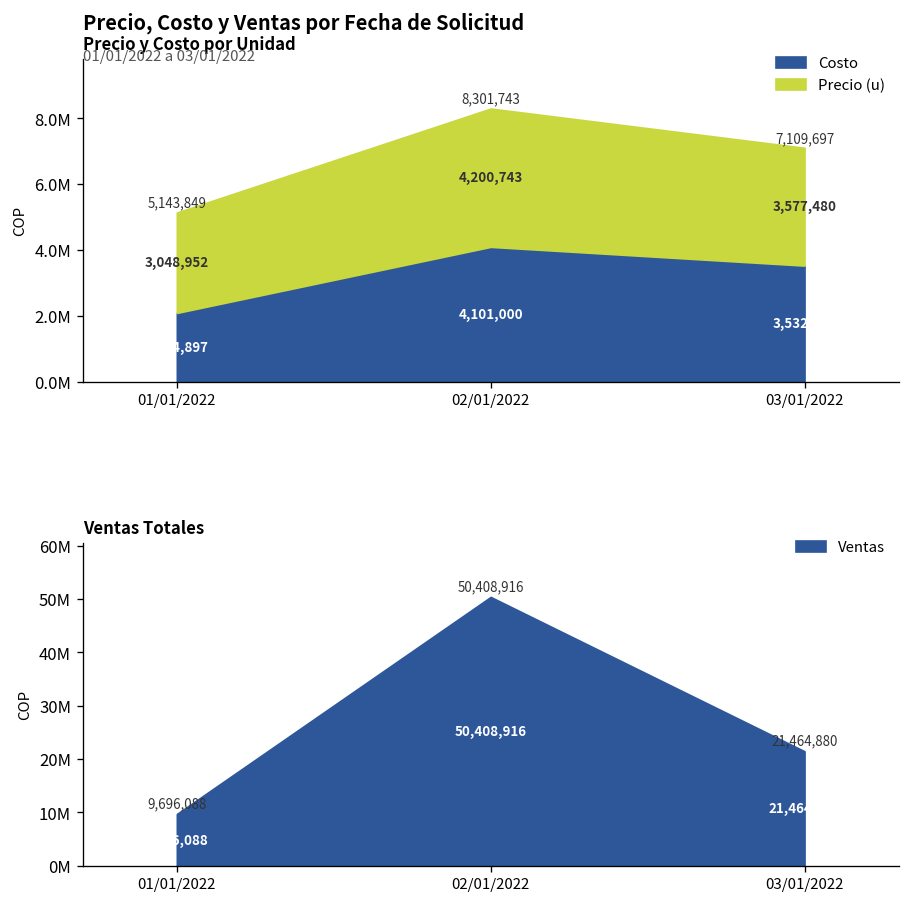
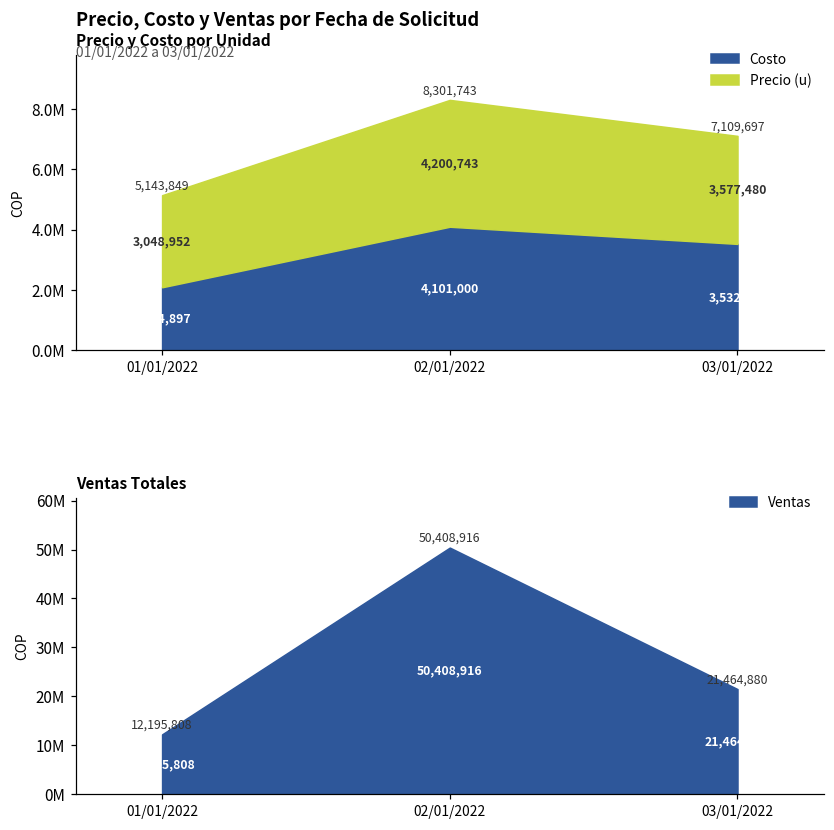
  {
    "Ventas Totales": {
-     "01/01/2022": "9,696,088",
+     "01/01/2022": "12,195,808",
      "02/01/2022": "50,408,916",
      "03/01/2022": "21,464,880"
    }
  }
